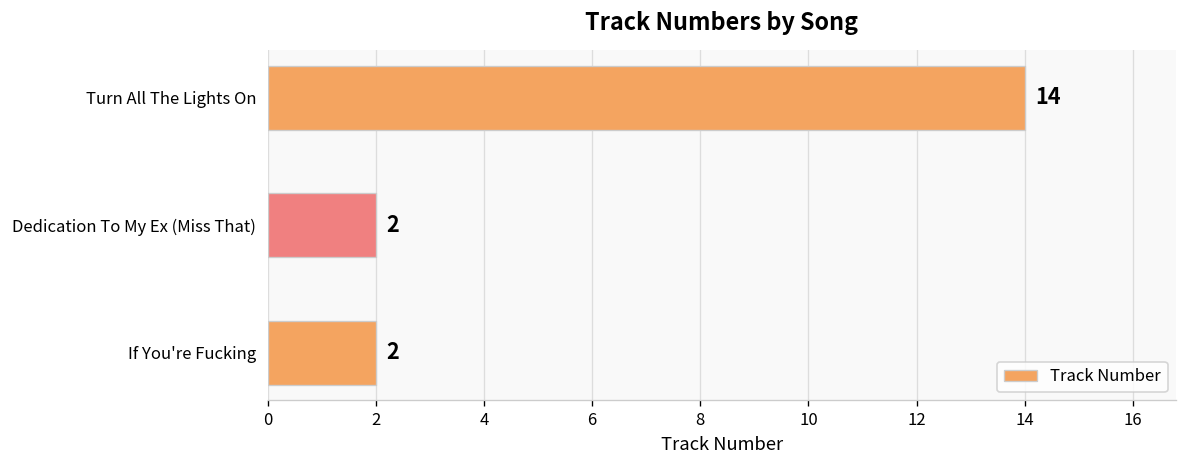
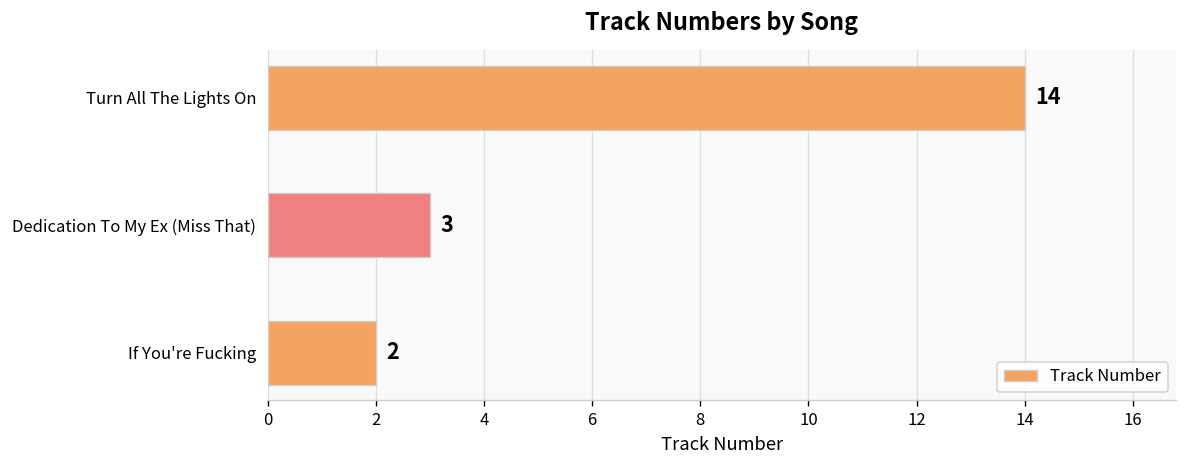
  {
    "Turn All The Lights On": 14,
-   "Dedication To My Ex (Miss That)": 2,
+   "Dedication To My Ex (Miss That)": 3,
    "If You're Fucking": 2
  }
